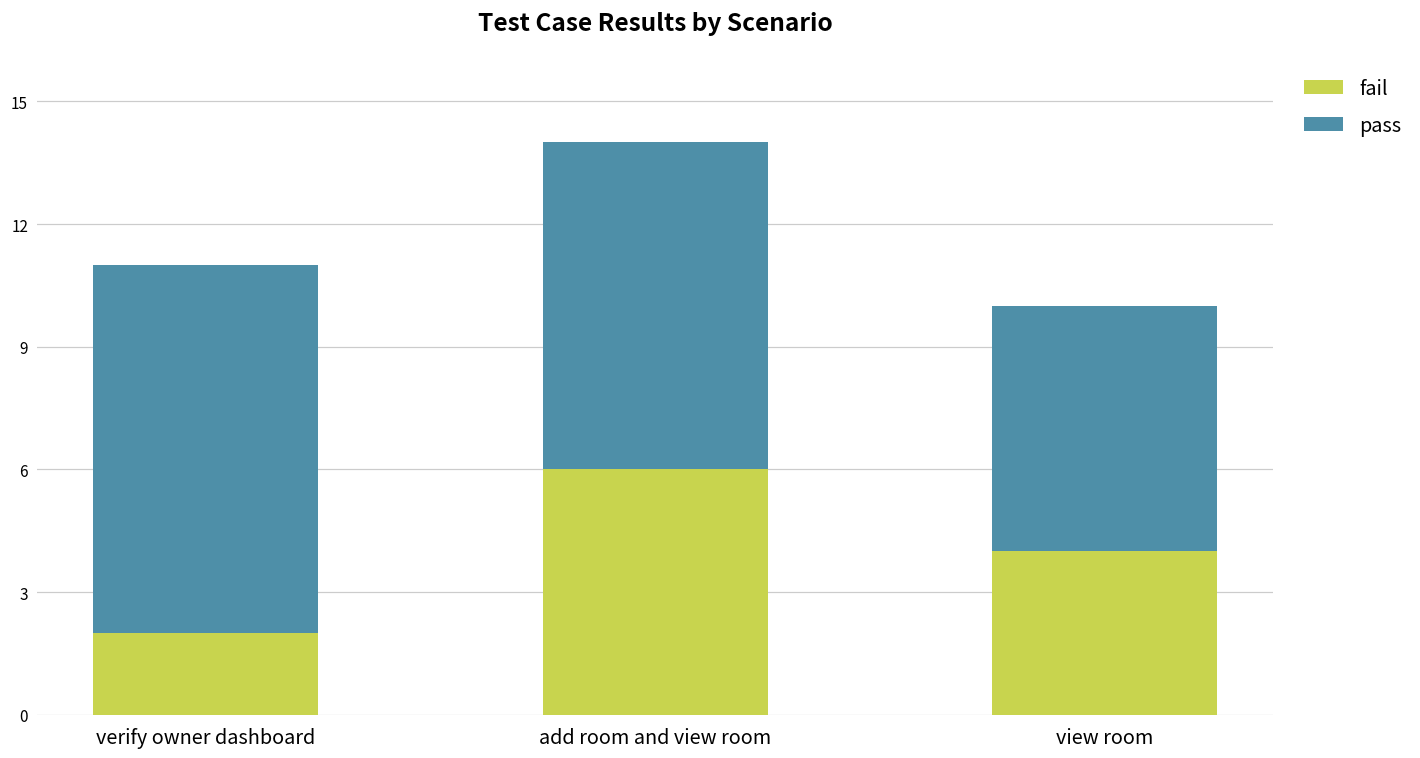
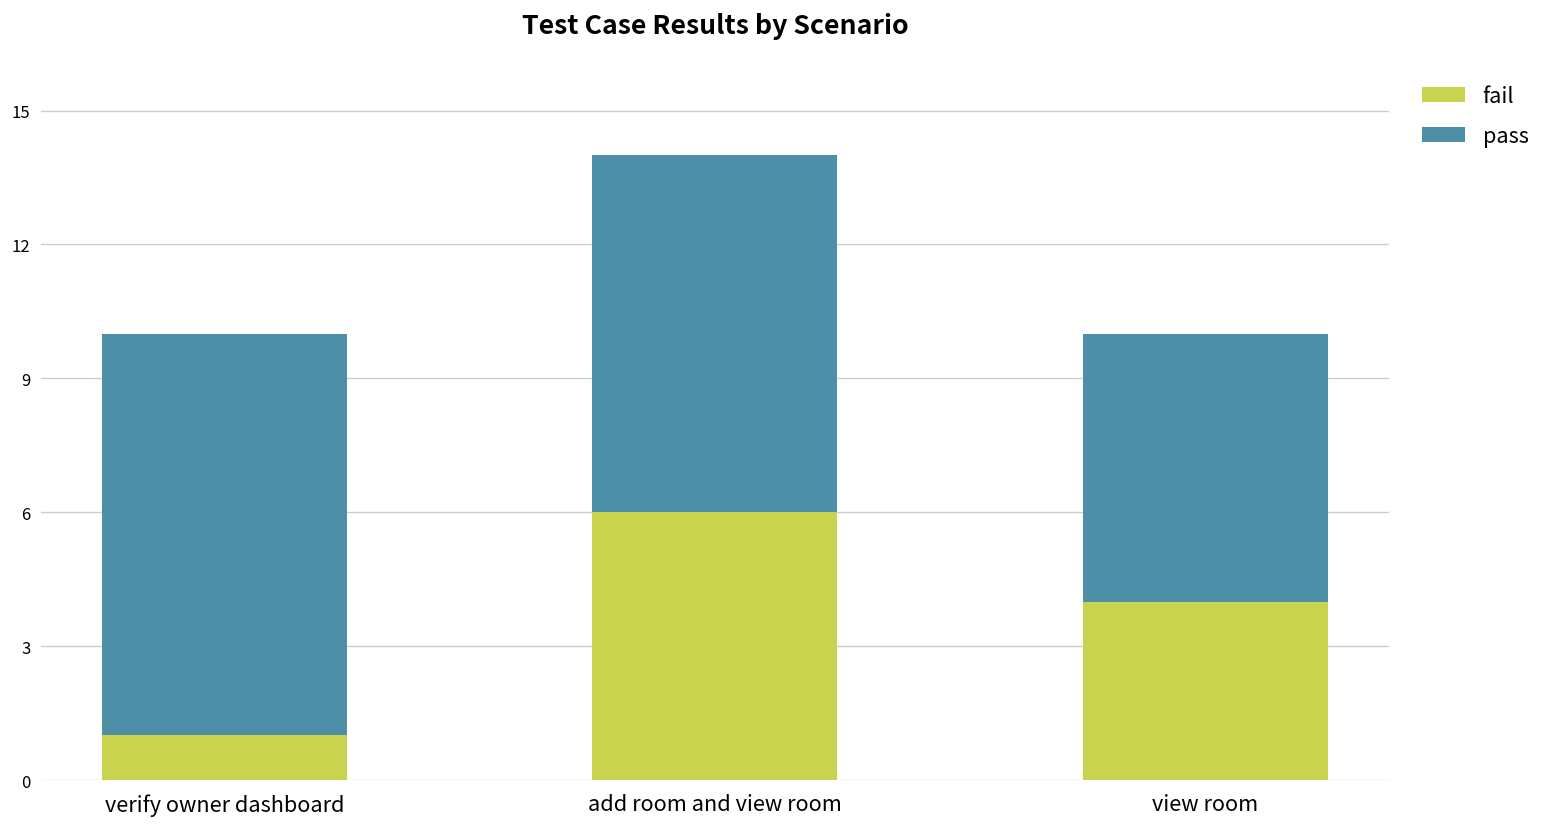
  {
    "fail": {
-     "verify owner dashboard": 2,
+     "verify owner dashboard": 1,
      "add room and view room": 6,
      "view room": 4
    },
    "pass": {
      "verify owner dashboard": 9,
      "add room and view room": 8,
      "view room": 6
    }
  }
